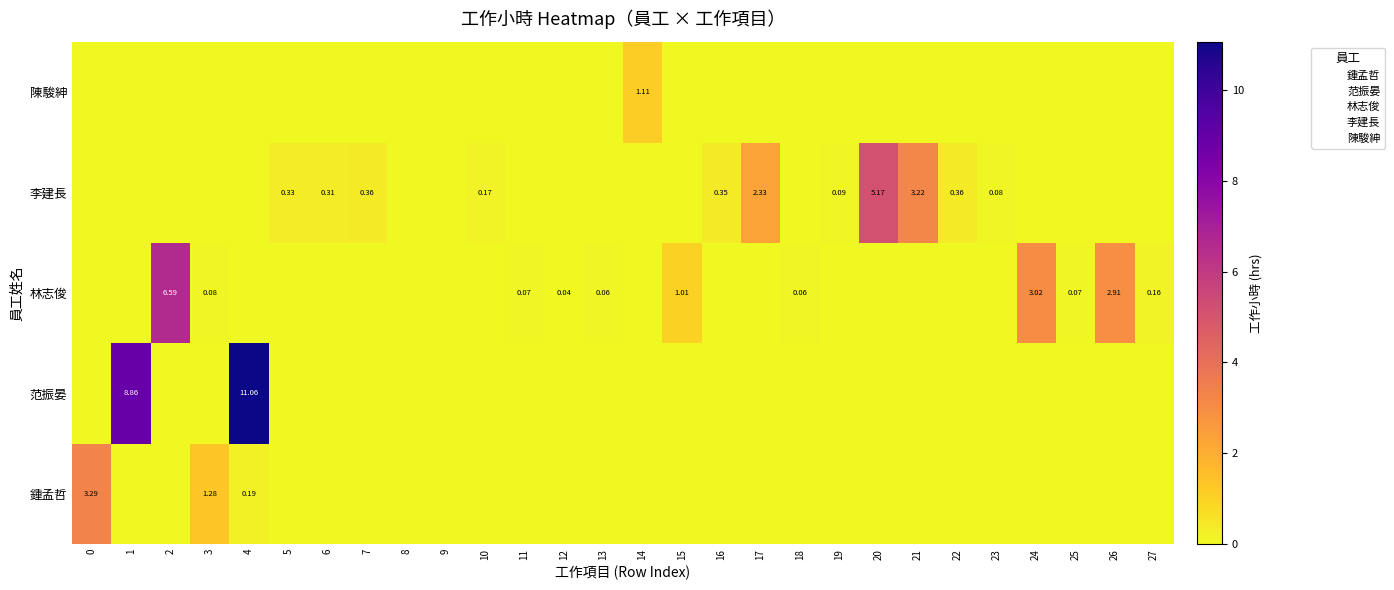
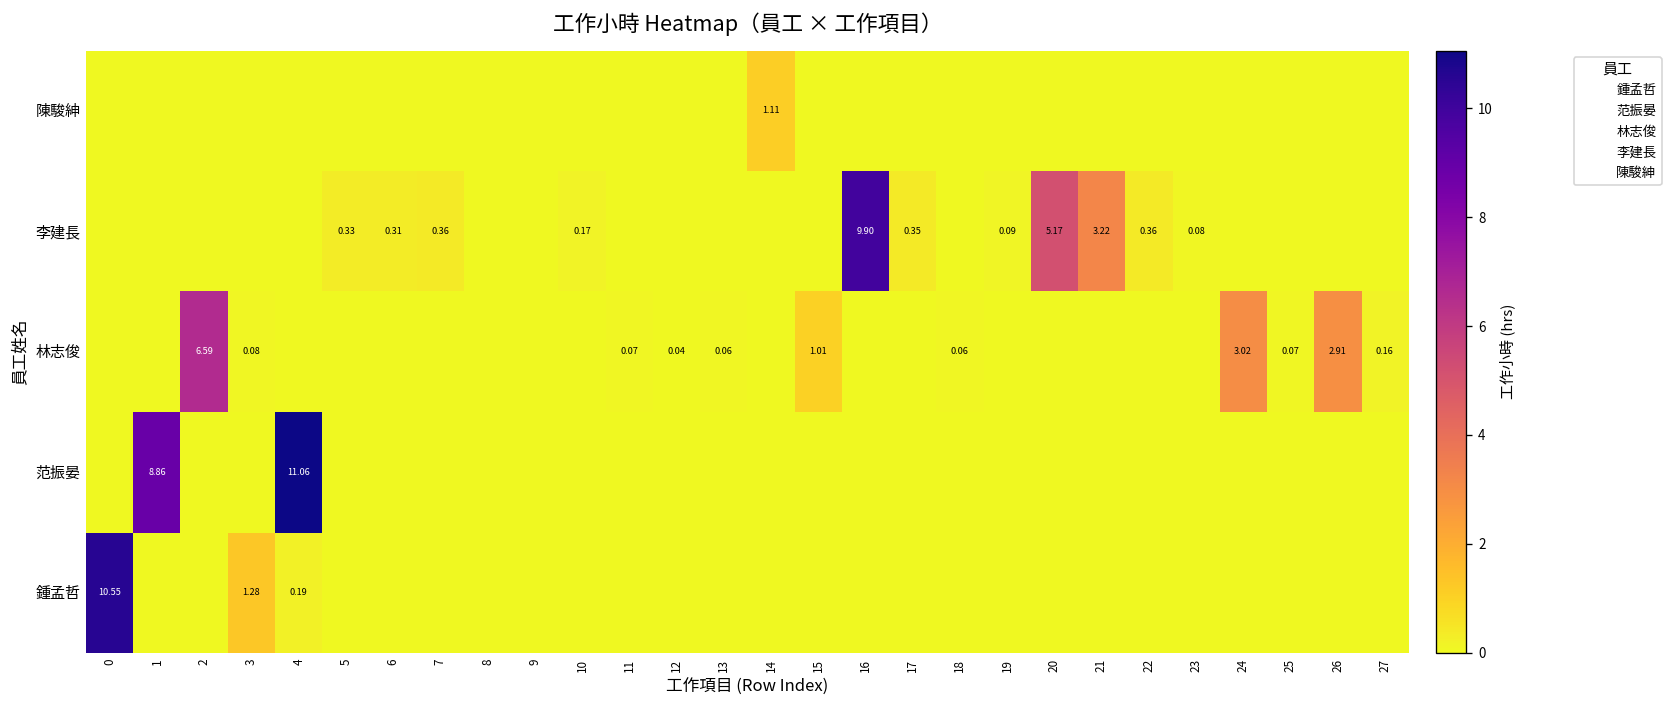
  {
    "陳駿紳": {
      "14": 1.11
    },
    "李建長": {
      "5": 0.33,
      "6": 0.31,
      "7": 0.36,
      "10": 0.17,
-     "16": 0.35,
-     "17": 2.33,
+     "16": 9.90,
+     "17": 0.35,
      "19": 0.09,
      "20": 5.17,
      "21": 3.22,
      "22": 0.36,
      "23": 0.08
    },
    "林志俊": {
      "2": 6.59,
      "3": 0.08,
      "11": 0.07,
      "12": 0.04,
      "13": 0.06,
      "15": 1.01,
      "18": 0.06,
      "24": 3.02,
      "25": 0.07,
      "26": 2.91,
      "27": 0.16
    },
    "范振晏": {
      "1": 8.86,
      "4": 11.06
    },
    "鍾孟哲": {
-     "0": 3.29,
+     "0": 10.55,
      "3": 1.28,
      "4": 0.19
    }
  }
